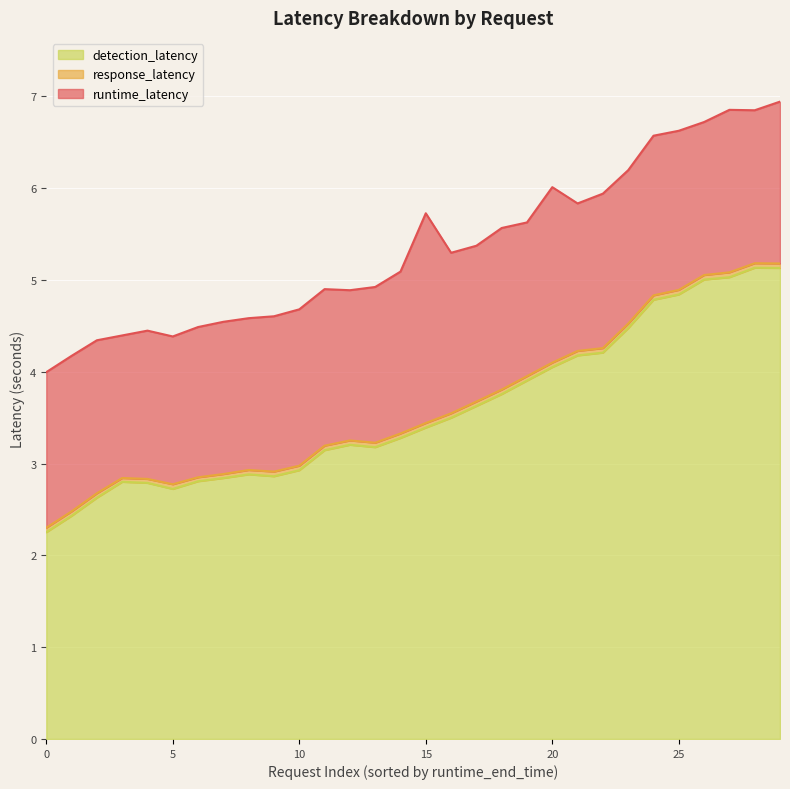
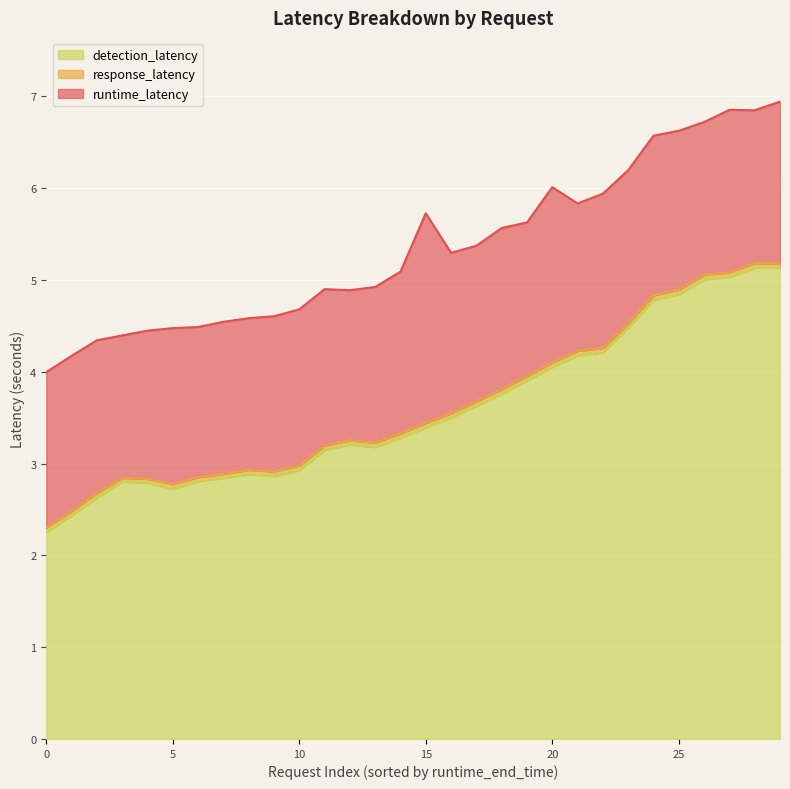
  {
    "runtime_latency": {
      "0": 4.0,
-     "5": 4.4,
+     "5": 4.5,
      "10": 4.7,
      "15": 5.7,
      "20": 6.0,
      "25": 6.6
    }
  }
